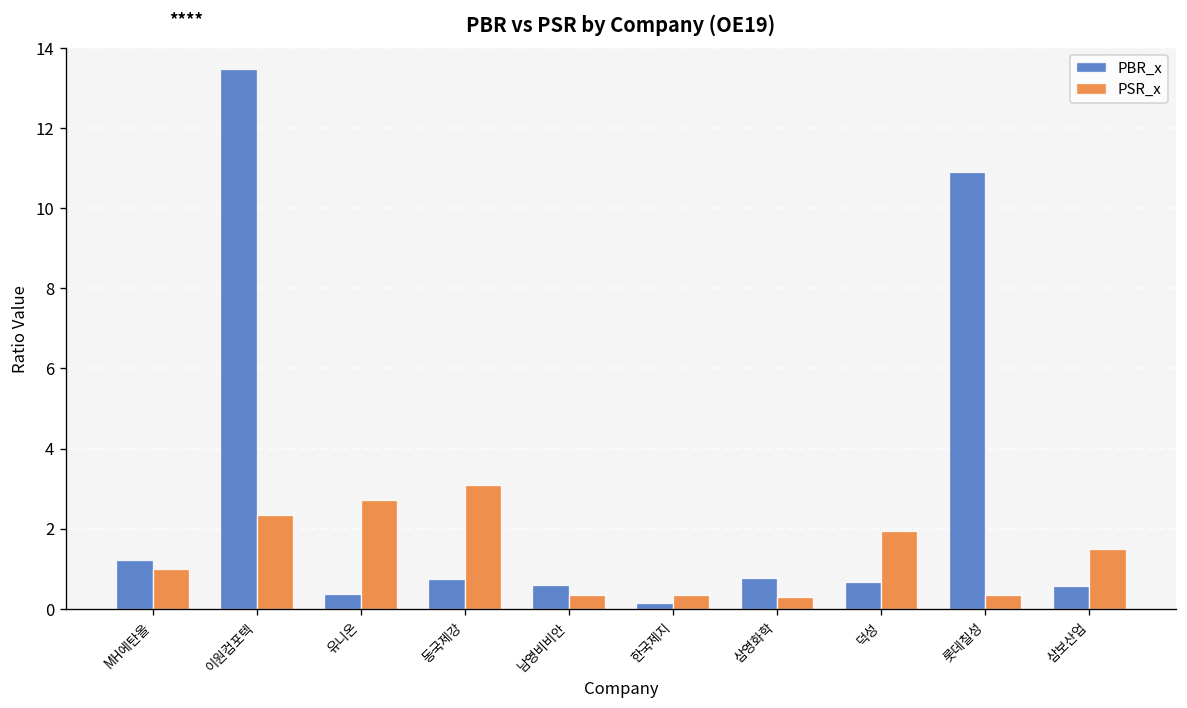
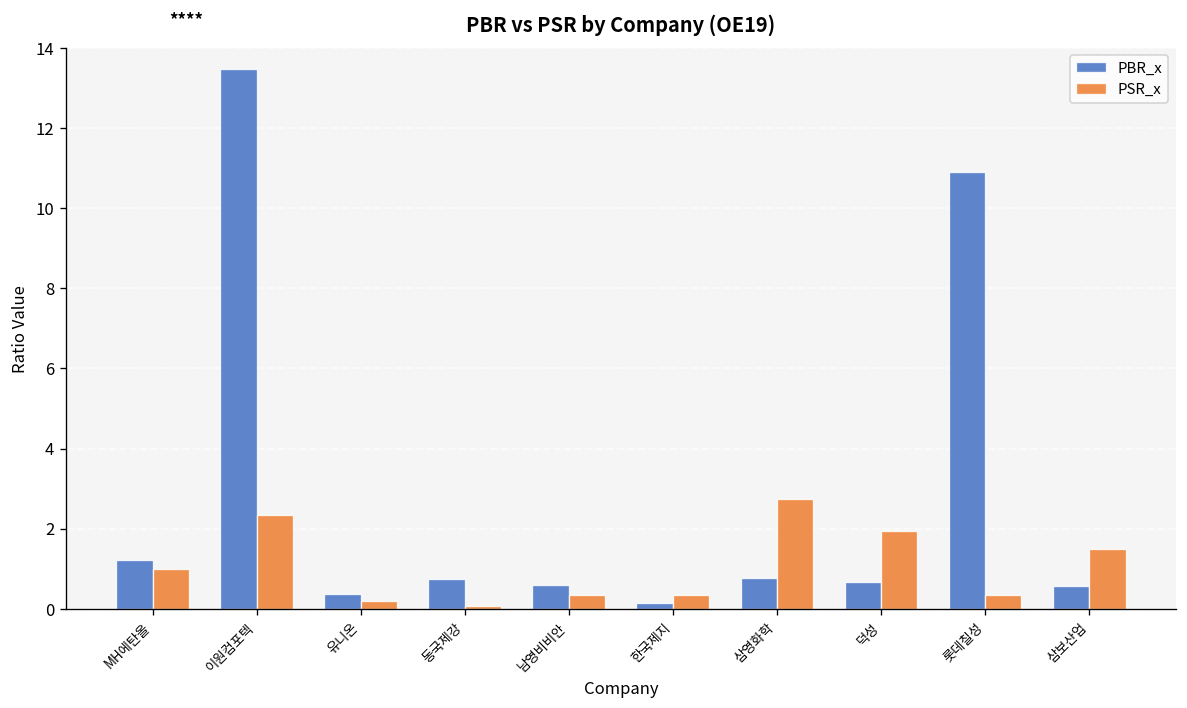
  {
    "PBR_x": {
      "MH에탄올": 1.2,
      "이원컴포텍": 13.5,
      "유니온": 0.4,
      "동국제강": 0.7,
      "남영비비안": 0.6,
      "한국제지": 0.2,
      "삼영화학": 0.8,
      "덕성": 0.7,
      "롯데칠성": 10.9,
      "삼보산업": 0.6
    },
    "PSR_x": {
      "MH에탄올": 1.0,
      "이원컴포텍": 2.3,
-     "유니온": 2.7,
-     "동국제강": 3.1,
+     "유니온": 0.2,
+     "동국제강": 0.1,
      "남영비비안": 0.3,
      "한국제지": 0.3,
-     "삼영화학": 0.3,
+     "삼영화학": 2.7,
      "덕성": 1.9,
      "롯데칠성": 0.4,
      "삼보산업": 1.5
    }
  }
